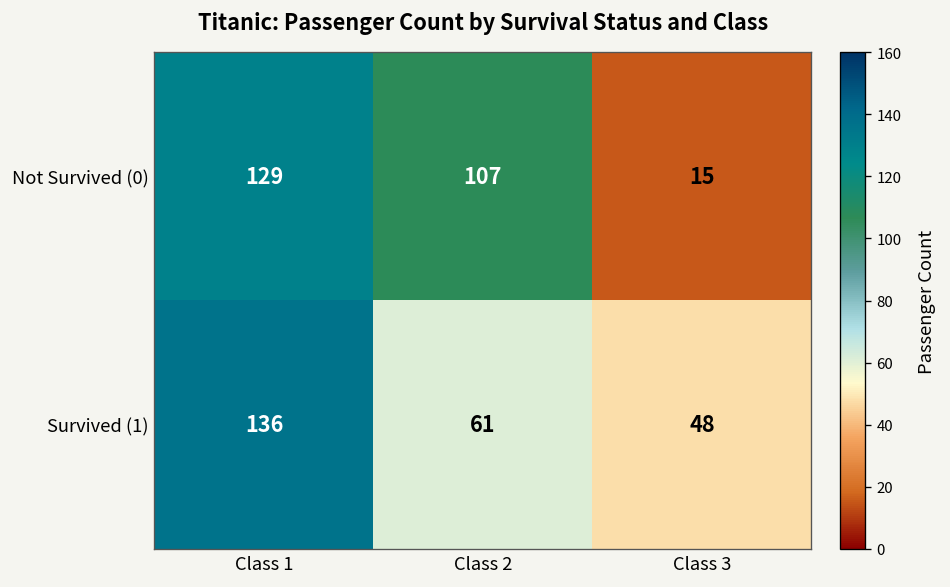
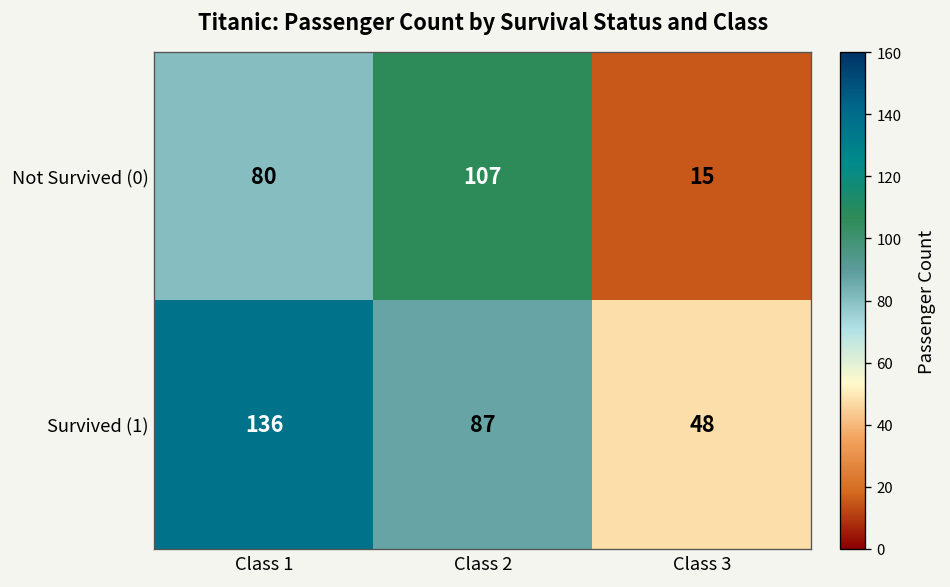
  {
    "Not Survived (0)": {
-     "Class 1": 129,
+     "Class 1": 80,
      "Class 2": 107,
      "Class 3": 15
    },
    "Survived (1)": {
      "Class 1": 136,
-     "Class 2": 61,
+     "Class 2": 87,
      "Class 3": 48
    }
  }
